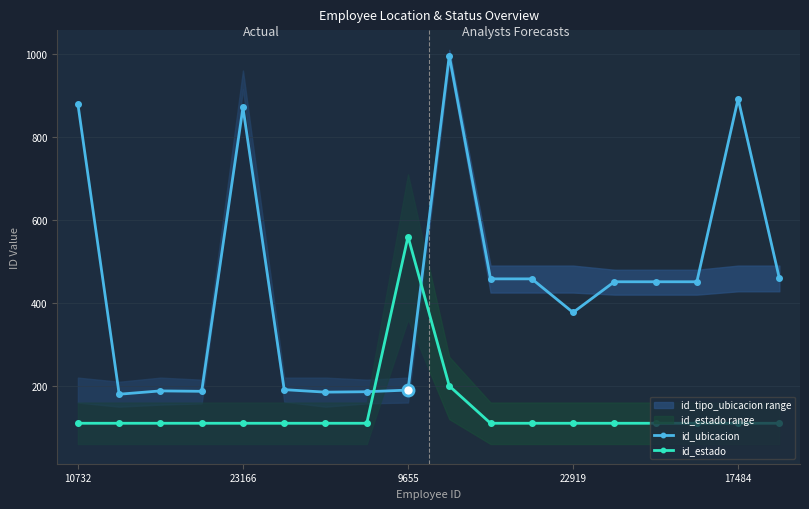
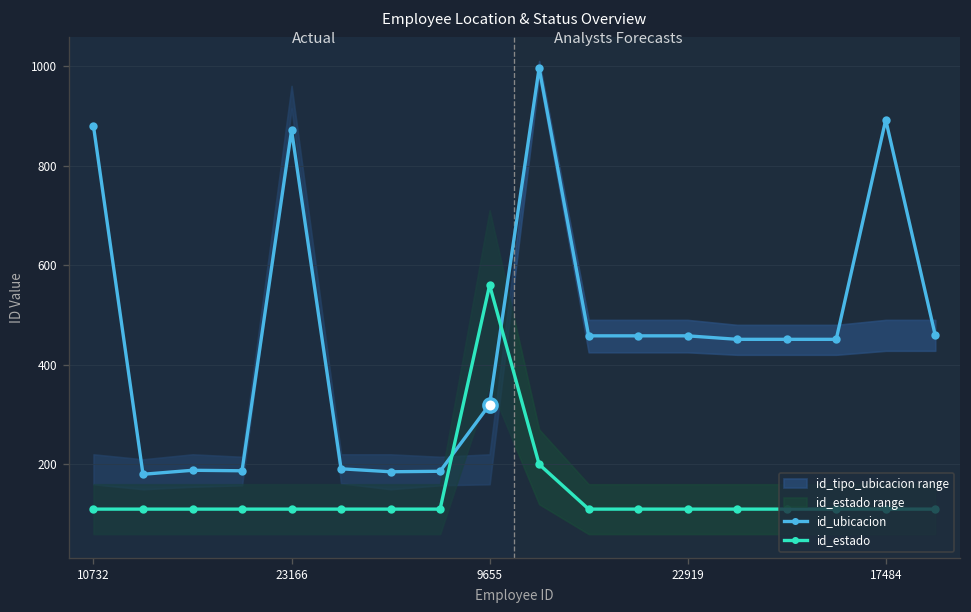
  {
    "id_ubicacion": {
      "10732": 880,
      "23166": 870,
-     "9655": 190,
-     "22919": 380,
+     "9655": 320,
+     "22919": 460,
      "17484": 890
    },
    "id_estado": {
      "10732": 110,
      "23166": 110,
      "9655": 560,
      "22919": 110
    }
  }
